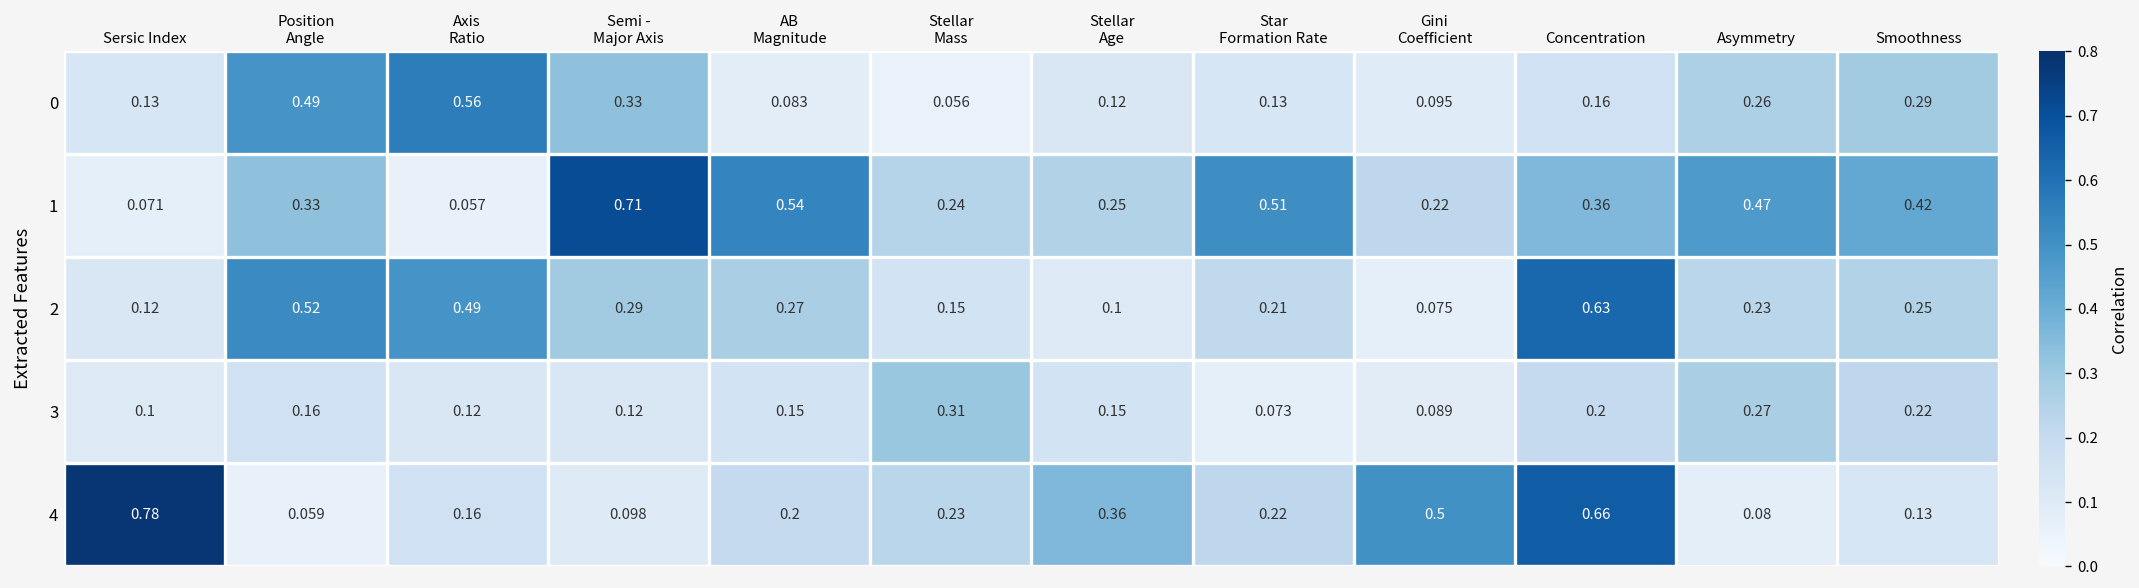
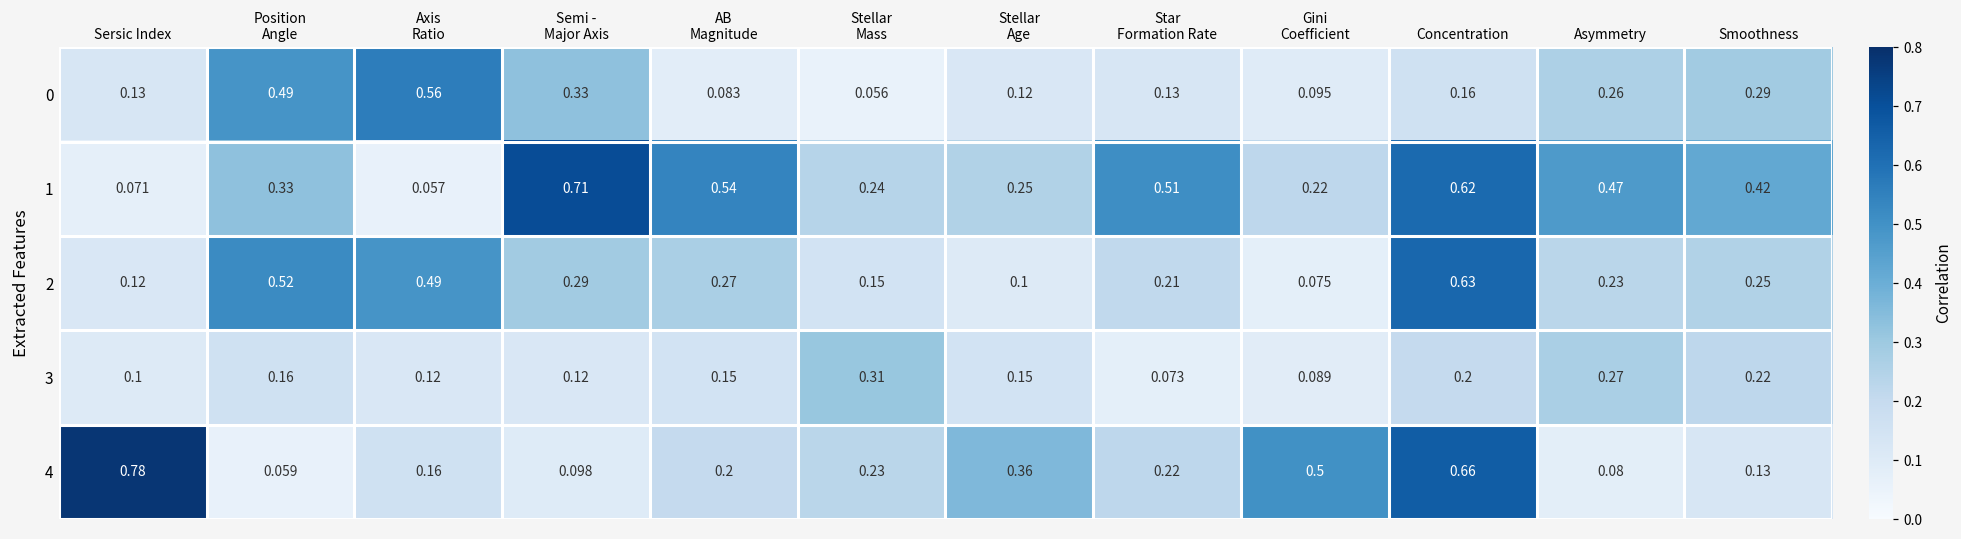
  {
    "0": {
      "Sersic Index": 0.13,
      "Position Angle": 0.49,
      "Axis Ratio": 0.56,
      "Semi - Major Axis": 0.33,
      "AB Magnitude": 0.083,
      "Stellar Mass": 0.056,
      "Stellar Age": 0.12,
      "Star Formation Rate": 0.13,
      "Gini Coefficient": 0.095,
      "Concentration": 0.16,
      "Asymmetry": 0.26,
      "Smoothness": 0.29
    },
    "1": {
      "Sersic Index": 0.071,
      "Position Angle": 0.33,
      "Axis Ratio": 0.057,
      "Semi - Major Axis": 0.71,
      "AB Magnitude": 0.54,
      "Stellar Mass": 0.24,
      "Stellar Age": 0.25,
      "Star Formation Rate": 0.51,
      "Gini Coefficient": 0.22,
-     "Concentration": 0.36,
+     "Concentration": 0.62,
      "Asymmetry": 0.47,
      "Smoothness": 0.42
    },
    "2": {
      "Sersic Index": 0.12,
      "Position Angle": 0.52,
      "Axis Ratio": 0.49,
      "Semi - Major Axis": 0.29,
      "AB Magnitude": 0.27,
      "Stellar Mass": 0.15,
      "Stellar Age": 0.1,
      "Star Formation Rate": 0.21,
      "Gini Coefficient": 0.075,
      "Concentration": 0.63,
      "Asymmetry": 0.23,
      "Smoothness": 0.25
    },
    "3": {
      "Sersic Index": 0.1,
      "Position Angle": 0.16,
      "Axis Ratio": 0.12,
      "Semi - Major Axis": 0.12,
      "AB Magnitude": 0.15,
      "Stellar Mass": 0.31,
      "Stellar Age": 0.15,
      "Star Formation Rate": 0.073,
      "Gini Coefficient": 0.089,
      "Concentration": 0.2,
      "Asymmetry": 0.27,
      "Smoothness": 0.22
    },
    "4": {
      "Sersic Index": 0.78,
      "Position Angle": 0.059,
      "Axis Ratio": 0.16,
      "Semi - Major Axis": 0.098,
      "AB Magnitude": 0.2,
      "Stellar Mass": 0.23,
      "Stellar Age": 0.36,
      "Star Formation Rate": 0.22,
      "Gini Coefficient": 0.5,
      "Concentration": 0.66,
      "Asymmetry": 0.08,
      "Smoothness": 0.13
    }
  }
